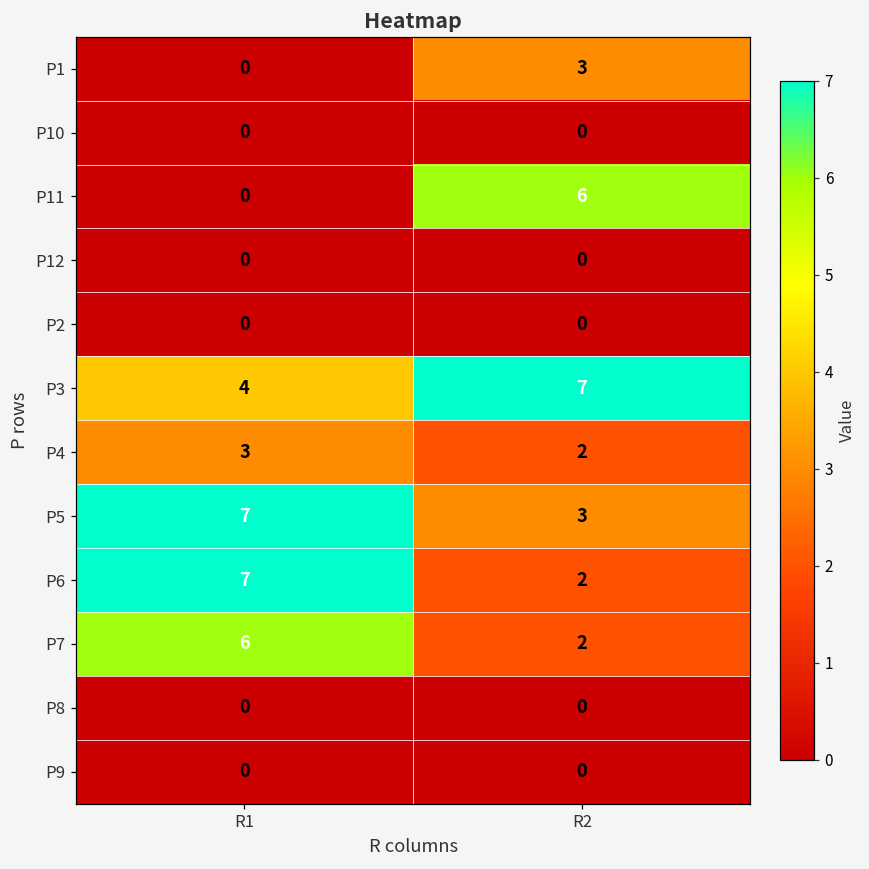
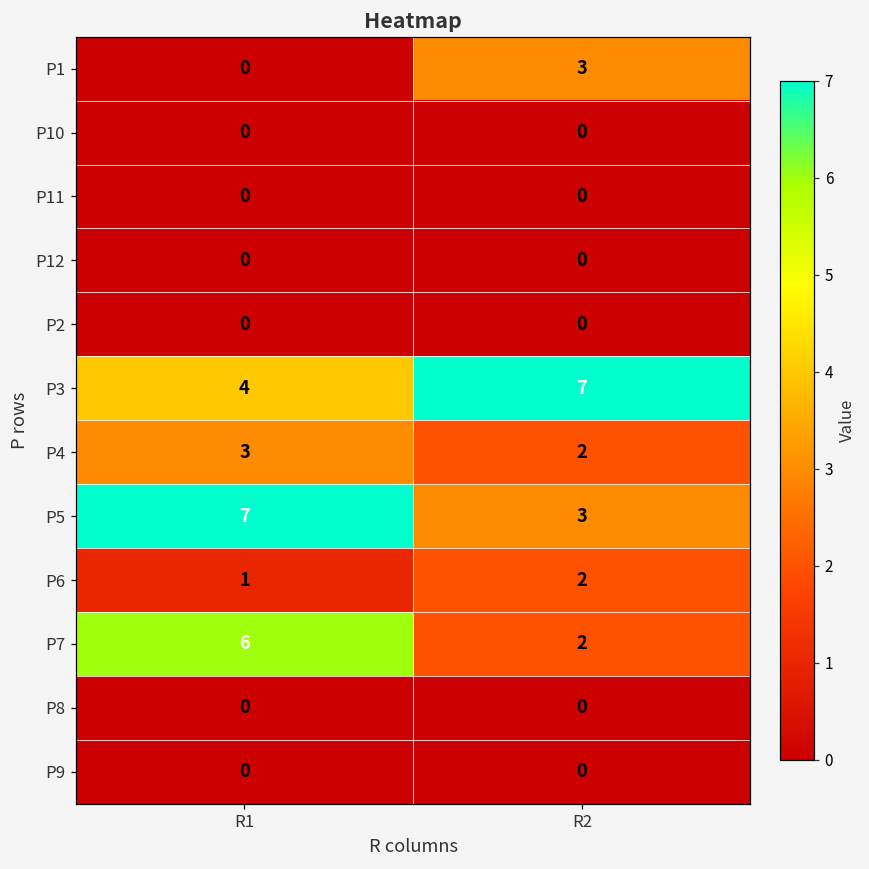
  {
    "P1": {
      "R1": 0,
      "R2": 3
    },
    "P10": {
      "R1": 0,
      "R2": 0
    },
    "P11": {
      "R1": 0,
-     "R2": 6
+     "R2": 0
    },
    "P12": {
      "R1": 0,
      "R2": 0
    },
    "P2": {
      "R1": 0,
      "R2": 0
    },
    "P3": {
      "R1": 4,
      "R2": 7
    },
    "P4": {
      "R1": 3,
      "R2": 2
    },
    "P5": {
      "R1": 7,
      "R2": 3
    },
    "P6": {
-     "R1": 7,
+     "R1": 1,
      "R2": 2
    },
    "P7": {
      "R1": 6,
      "R2": 2
    },
    "P8": {
      "R1": 0,
      "R2": 0
    },
    "P9": {
      "R1": 0,
      "R2": 0
    }
  }
